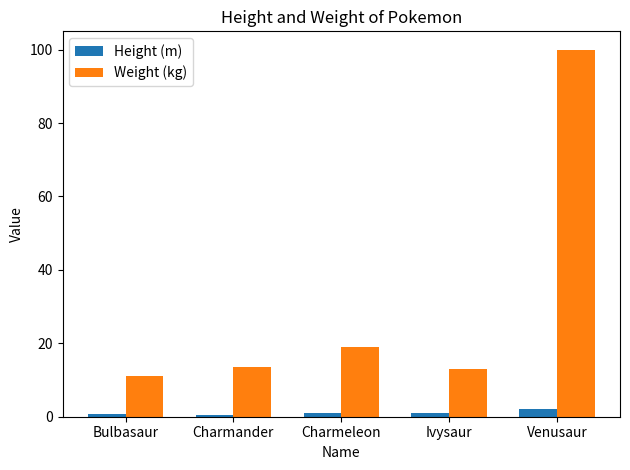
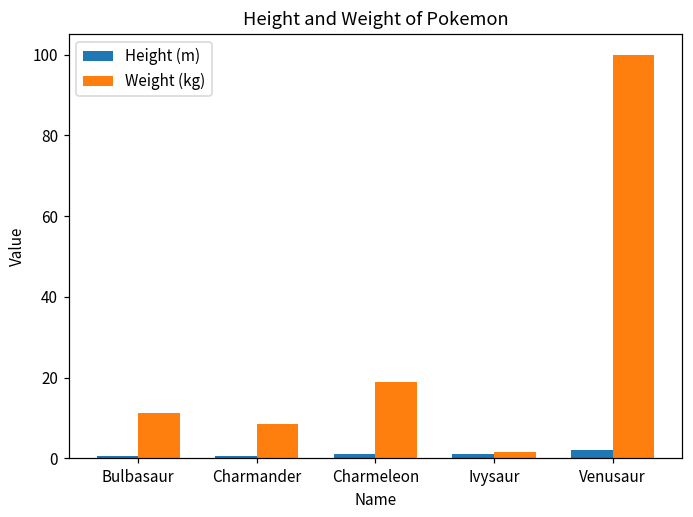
  {
    "Height (m)": {
      "Bulbasaur": 1,
      "Charmeleon": 1,
      "Ivysaur": 1,
      "Venusaur": 2
    },
    "Weight (kg)": {
      "Bulbasaur": 11,
-     "Charmander": 14,
+     "Charmander": 9,
      "Charmeleon": 19,
-     "Ivysaur": 13,
+     "Ivysaur": 2,
      "Venusaur": 100
    }
  }
